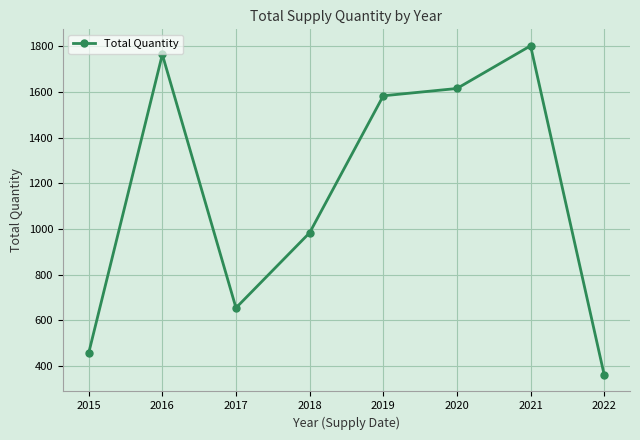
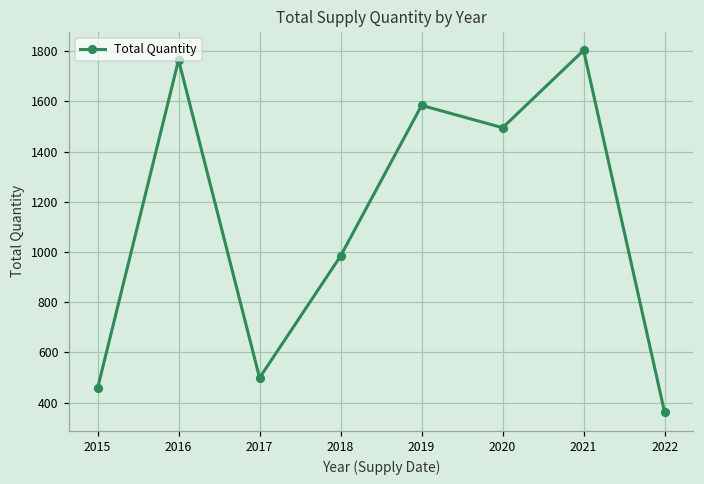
  {
    "2015": 460,
    "2016": 1770,
-   "2017": 660,
+   "2017": 500,
    "2018": 980,
    "2019": 1580,
-   "2020": 1620,
+   "2020": 1500,
    "2021": 1800,
    "2022": 360
  }
